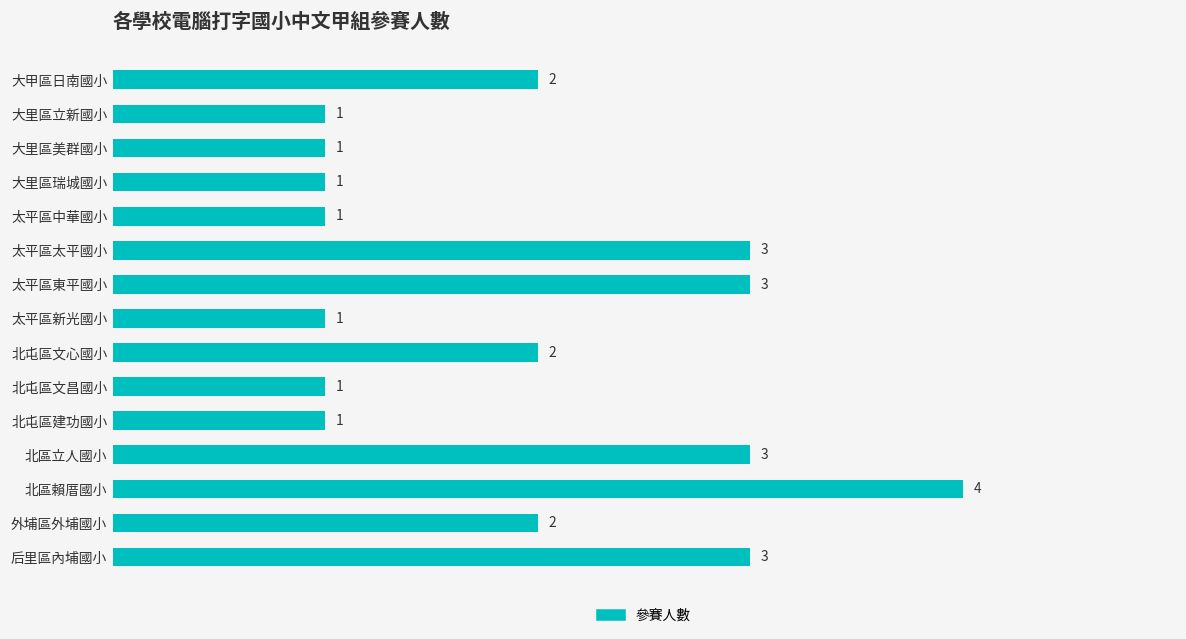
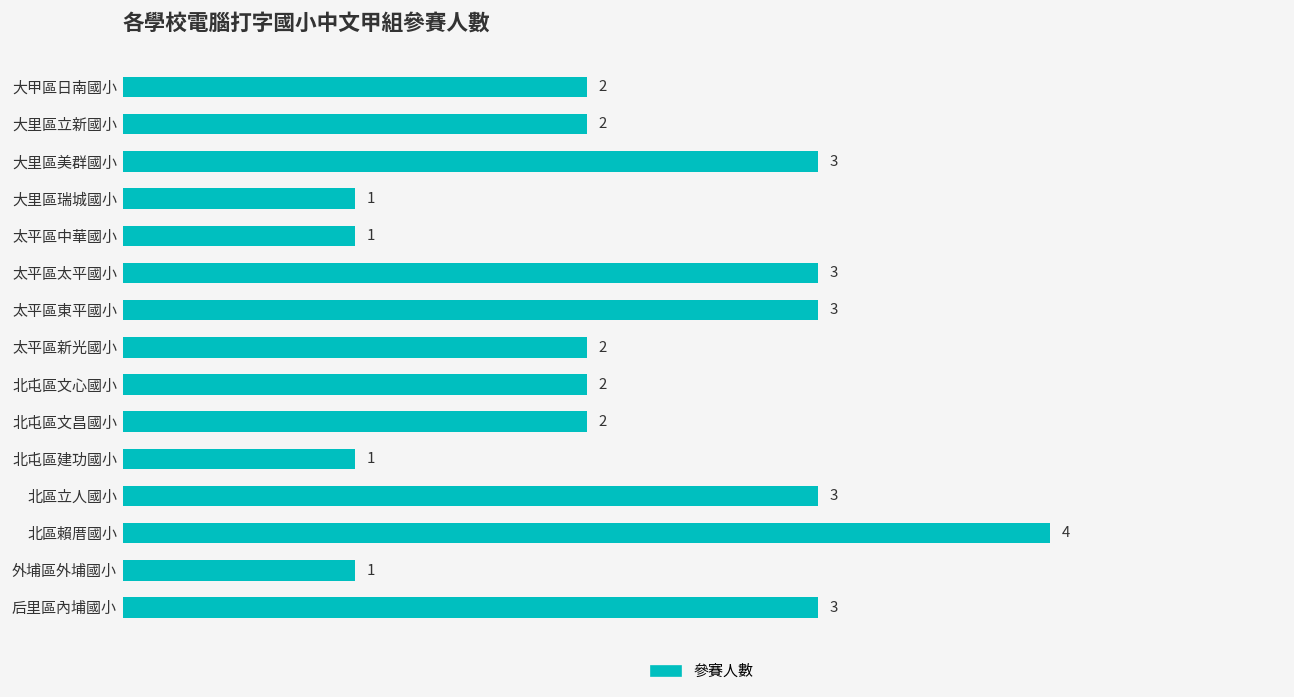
  {
    "大甲區日南國小": 2,
-   "大里區立新國小": 1,
-   "大里區美群國小": 1,
+   "大里區立新國小": 2,
+   "大里區美群國小": 3,
    "大里區瑞城國小": 1,
    "太平區中華國小": 1,
    "太平區太平國小": 3,
    "太平區東平國小": 3,
-   "太平區新光國小": 1,
+   "太平區新光國小": 2,
    "北屯區文心國小": 2,
-   "北屯區文昌國小": 1,
+   "北屯區文昌國小": 2,
    "北屯區建功國小": 1,
    "北區立人國小": 3,
    "北區賴厝國小": 4,
-   "外埔區外埔國小": 2,
+   "外埔區外埔國小": 1,
    "后里區內埔國小": 3
  }
